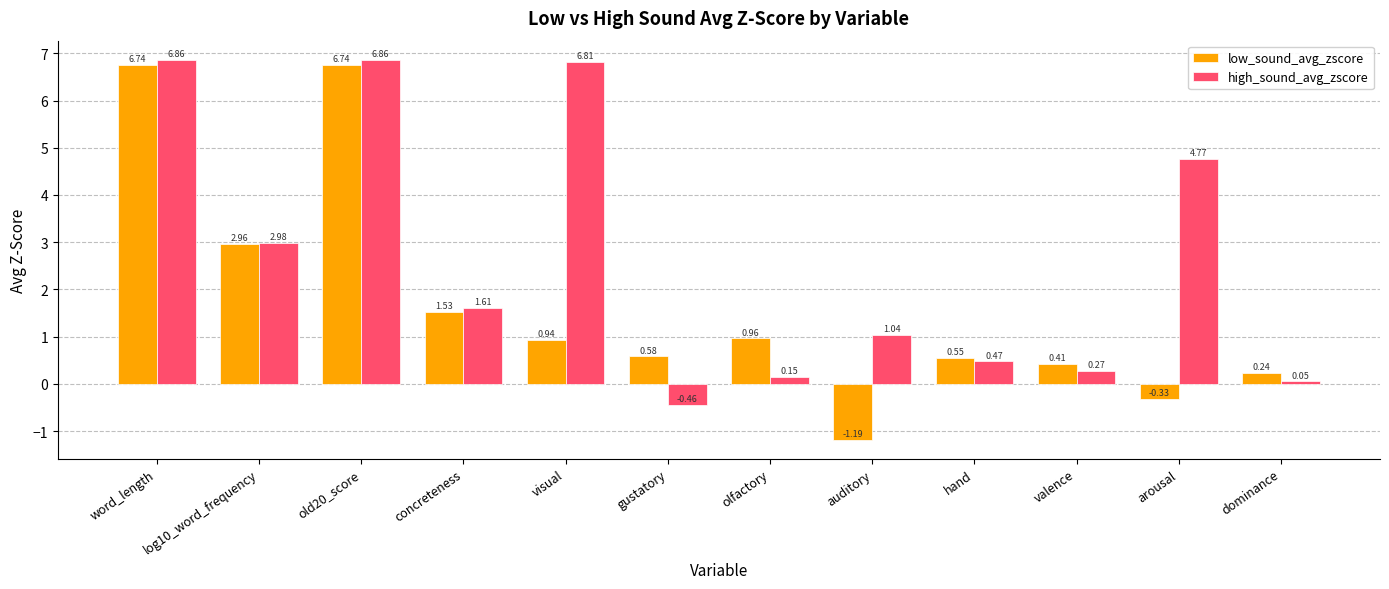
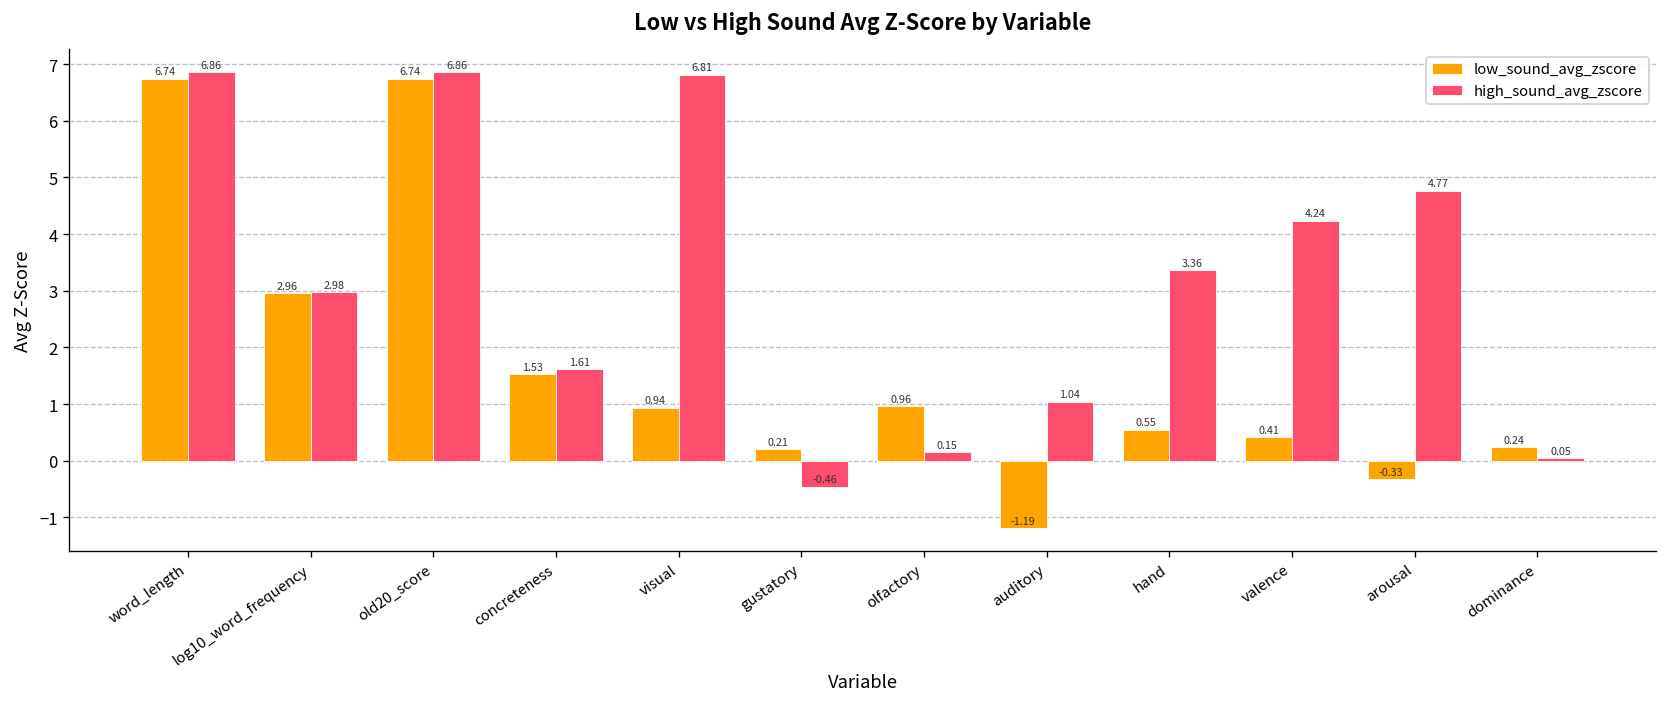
  {
    "low_sound_avg_zscore": {
      "word_length": 6.74,
      "log10_word_frequency": 2.96,
      "old20_score": 6.74,
      "concreteness": 1.53,
      "visual": 0.94,
-     "gustatory": 0.58,
+     "gustatory": 0.21,
      "olfactory": 0.96,
      "auditory": -1.19,
      "hand": 0.55,
      "valence": 0.41,
      "arousal": -0.33,
      "dominance": 0.24
    },
    "high_sound_avg_zscore": {
      "word_length": 6.86,
      "log10_word_frequency": 2.98,
      "old20_score": 6.86,
      "concreteness": 1.61,
      "visual": 6.81,
      "gustatory": -0.46,
      "olfactory": 0.15,
      "auditory": 1.04,
-     "hand": 0.47,
-     "valence": 0.27,
+     "hand": 3.36,
+     "valence": 4.24,
      "arousal": 4.77,
      "dominance": 0.05
    }
  }
